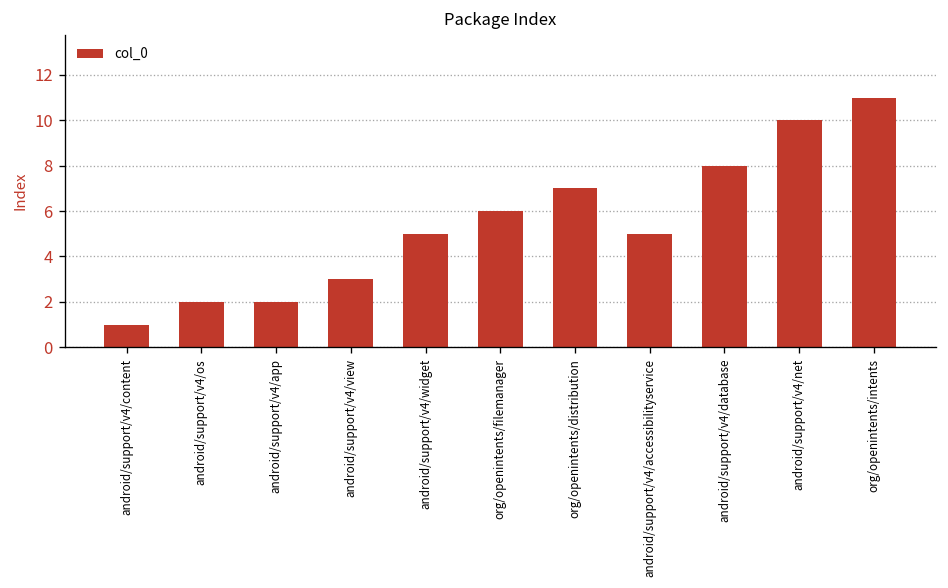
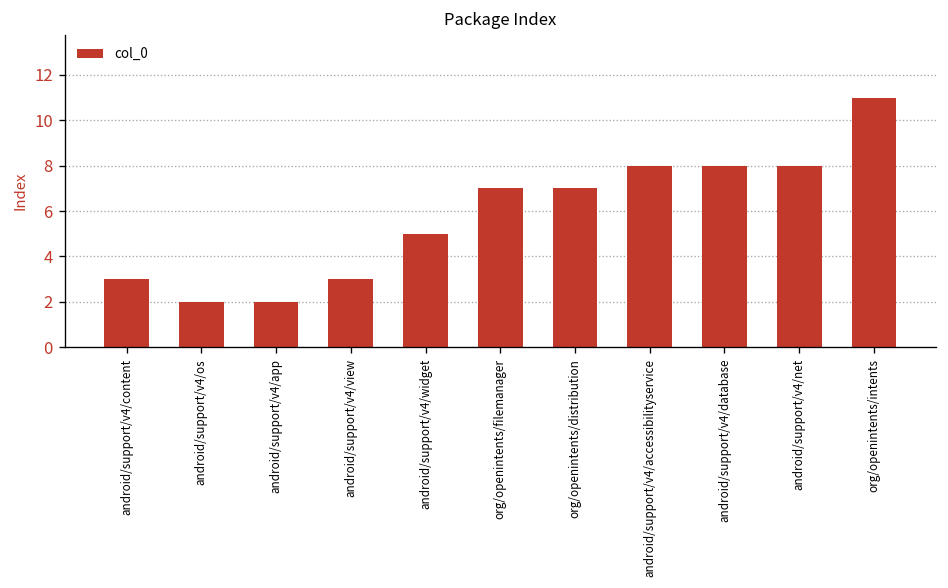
  {
-   "android/support/v4/content": 1,
+   "android/support/v4/content": 3,
    "android/support/v4/os": 2,
    "android/support/v4/app": 2,
    "android/support/v4/view": 3,
    "android/support/v4/widget": 5,
-   "org/openintents/filemanager": 6,
+   "org/openintents/filemanager": 7,
    "org/openintents/distribution": 7,
-   "android/support/v4/accessibilityservice": 5,
+   "android/support/v4/accessibilityservice": 8,
    "android/support/v4/database": 8,
-   "android/support/v4/net": 10,
+   "android/support/v4/net": 8,
    "org/openintents/intents": 11
  }
